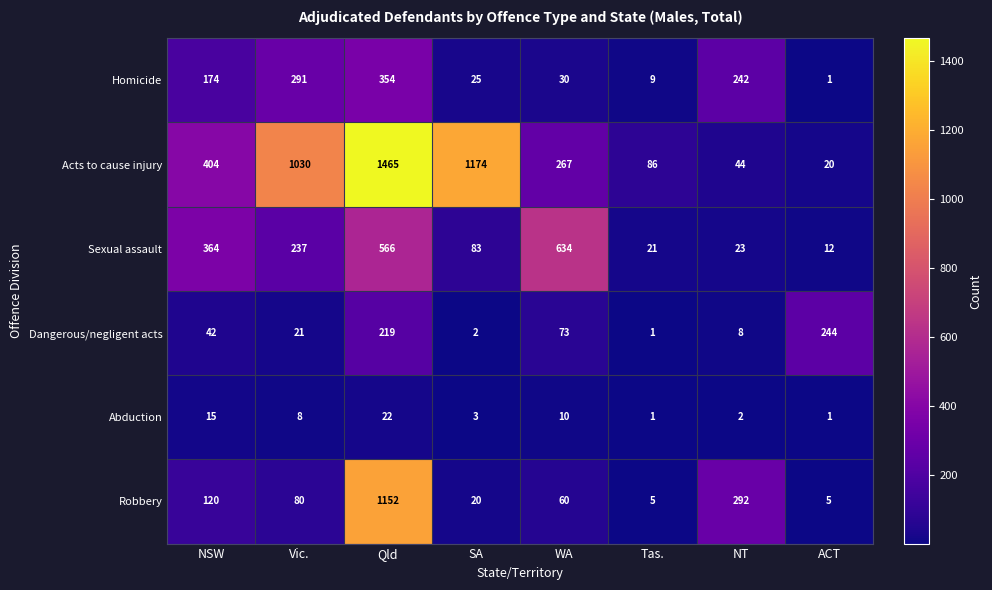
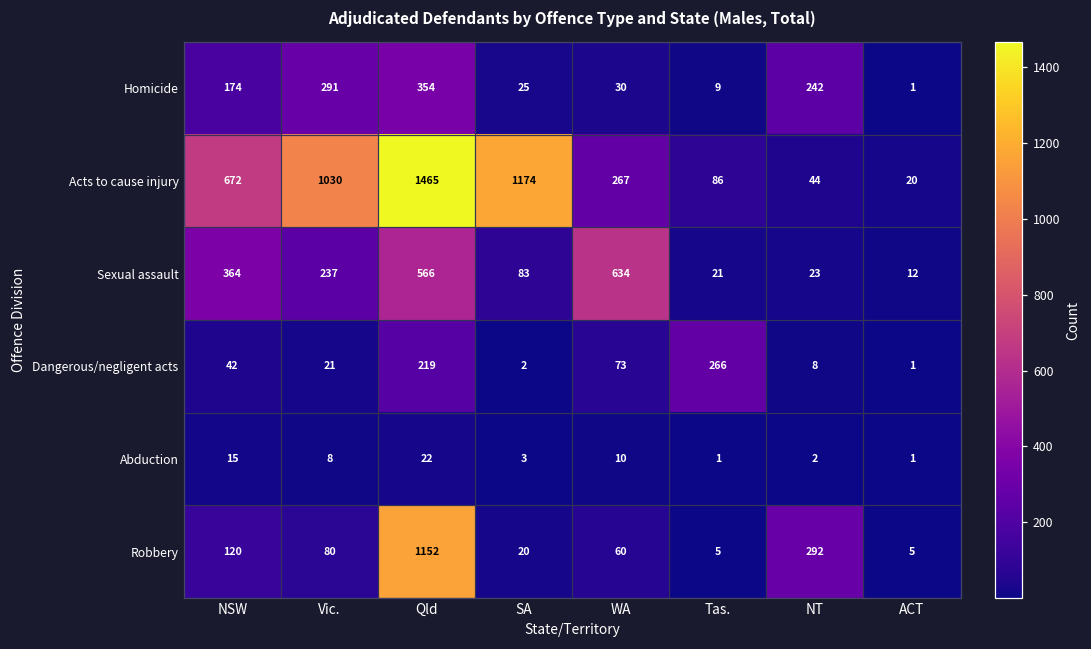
  {
    "Homicide": {
      "NSW": 174,
      "Vic.": 291,
      "Qld": 354,
      "SA": 25,
      "WA": 30,
      "Tas.": 9,
      "NT": 242,
      "ACT": 1
    },
    "Acts to cause injury": {
-     "NSW": 404,
+     "NSW": 672,
      "Vic.": 1030,
      "Qld": 1465,
      "SA": 1174,
      "WA": 267,
      "Tas.": 86,
      "NT": 44,
      "ACT": 20
    },
    "Sexual assault": {
      "NSW": 364,
      "Vic.": 237,
      "Qld": 566,
      "SA": 83,
      "WA": 634,
      "Tas.": 21,
      "NT": 23,
      "ACT": 12
    },
    "Dangerous/negligent acts": {
      "NSW": 42,
      "Vic.": 21,
      "Qld": 219,
      "SA": 2,
      "WA": 73,
-     "Tas.": 1,
+     "Tas.": 266,
      "NT": 8,
-     "ACT": 244
+     "ACT": 1
    },
    "Abduction": {
      "NSW": 15,
      "Vic.": 8,
      "Qld": 22,
      "SA": 3,
      "WA": 10,
      "Tas.": 1,
      "NT": 2,
      "ACT": 1
    },
    "Robbery": {
      "NSW": 120,
      "Vic.": 80,
      "Qld": 1152,
      "SA": 20,
      "WA": 60,
      "Tas.": 5,
      "NT": 292,
      "ACT": 5
    }
  }
